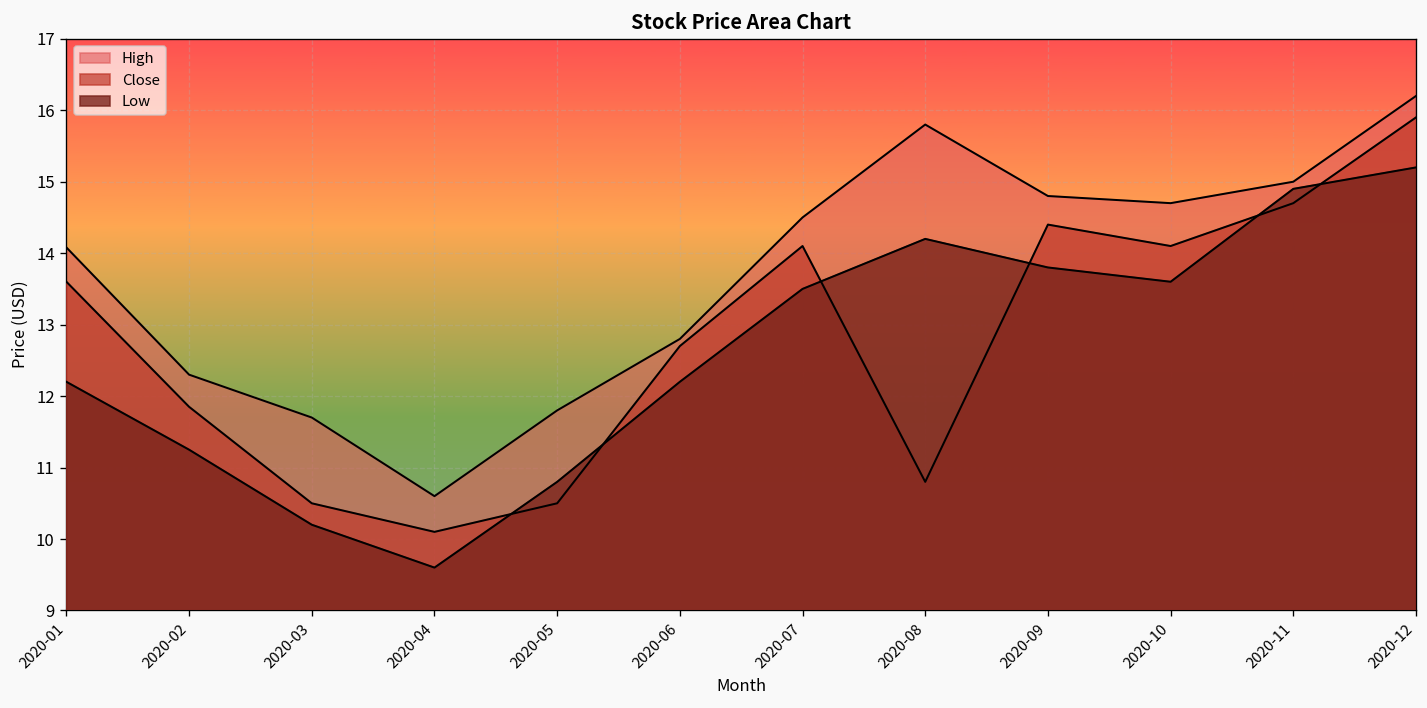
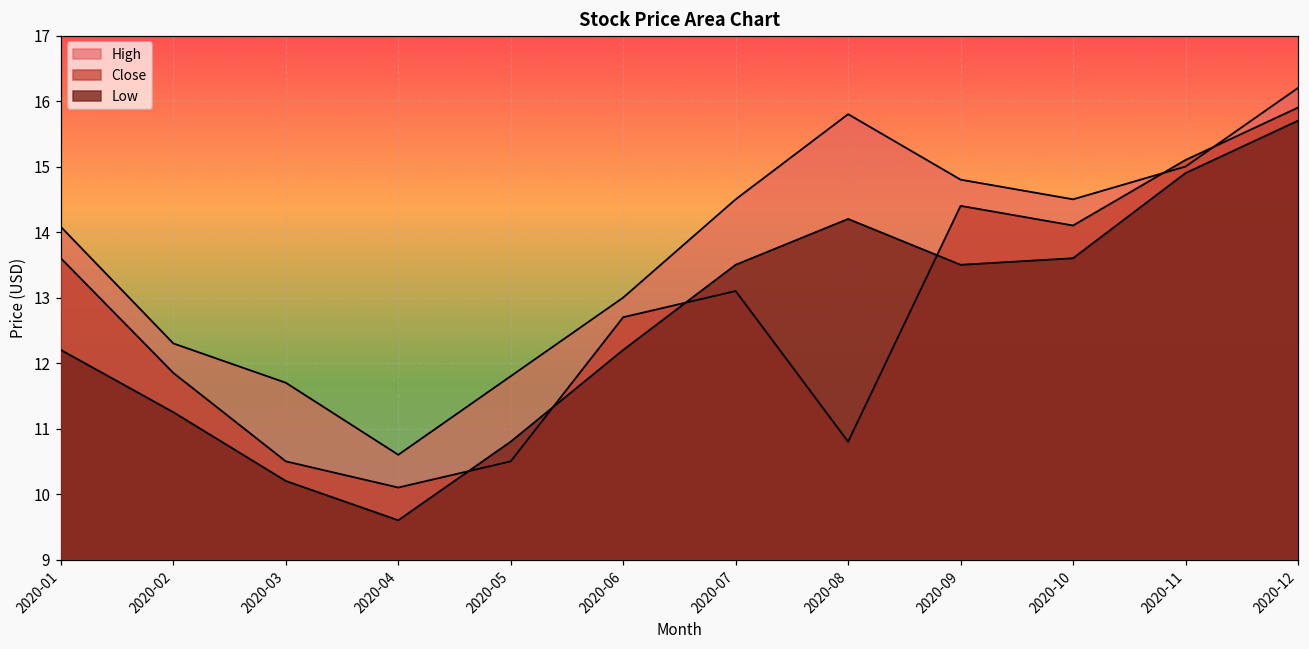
  {
    "High": {
      "2020-01": 14.1,
      "2020-02": 12.3,
      "2020-03": 11.7,
      "2020-04": 10.6,
      "2020-05": 11.8,
-     "2020-06": 12.8,
+     "2020-06": 13.0,
      "2020-07": 14.5,
      "2020-08": 15.8,
      "2020-09": 14.8,
-     "2020-10": 14.7,
+     "2020-10": 14.5,
      "2020-11": 15.0,
      "2020-12": 16.2
    },
    "Close": {
      "2020-01": 13.6,
      "2020-02": 11.9,
      "2020-03": 10.5,
      "2020-04": 10.1,
      "2020-05": 10.5,
      "2020-06": 12.7,
-     "2020-07": 14.1,
+     "2020-07": 13.1,
      "2020-08": 10.8,
      "2020-09": 14.4,
      "2020-10": 14.1,
-     "2020-11": 14.7,
+     "2020-11": 15.1,
      "2020-12": 15.9
    },
    "Low": {
      "2020-01": 12.2,
      "2020-02": 11.3,
      "2020-03": 10.2,
      "2020-04": 9.6,
      "2020-05": 10.8,
      "2020-06": 12.2,
      "2020-07": 13.5,
      "2020-08": 14.2,
-     "2020-09": 13.8,
+     "2020-09": 13.5,
      "2020-10": 13.6,
      "2020-11": 14.9,
-     "2020-12": 15.2
+     "2020-12": 15.7
    }
  }
